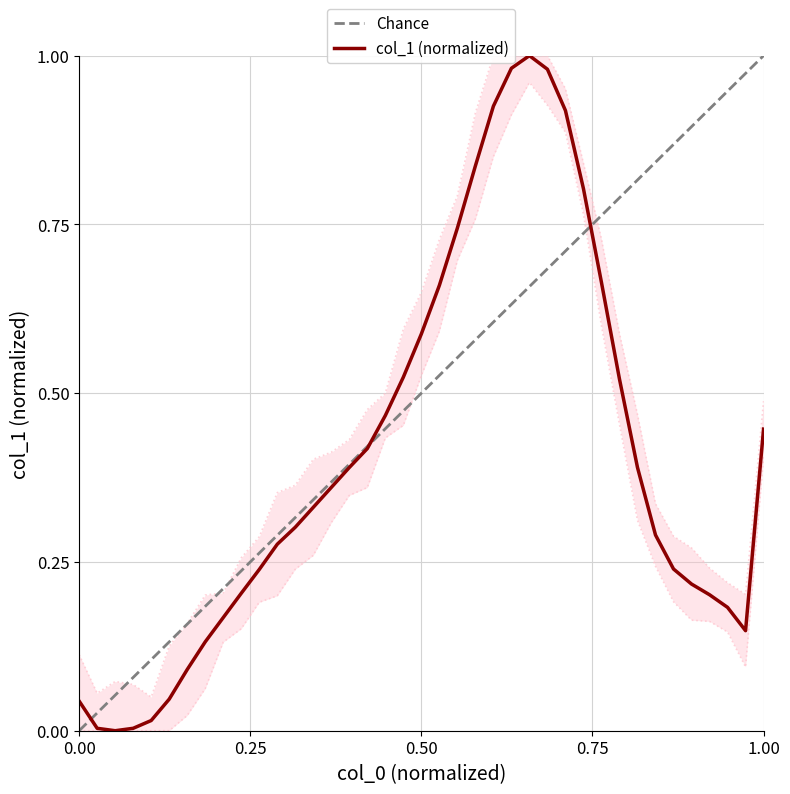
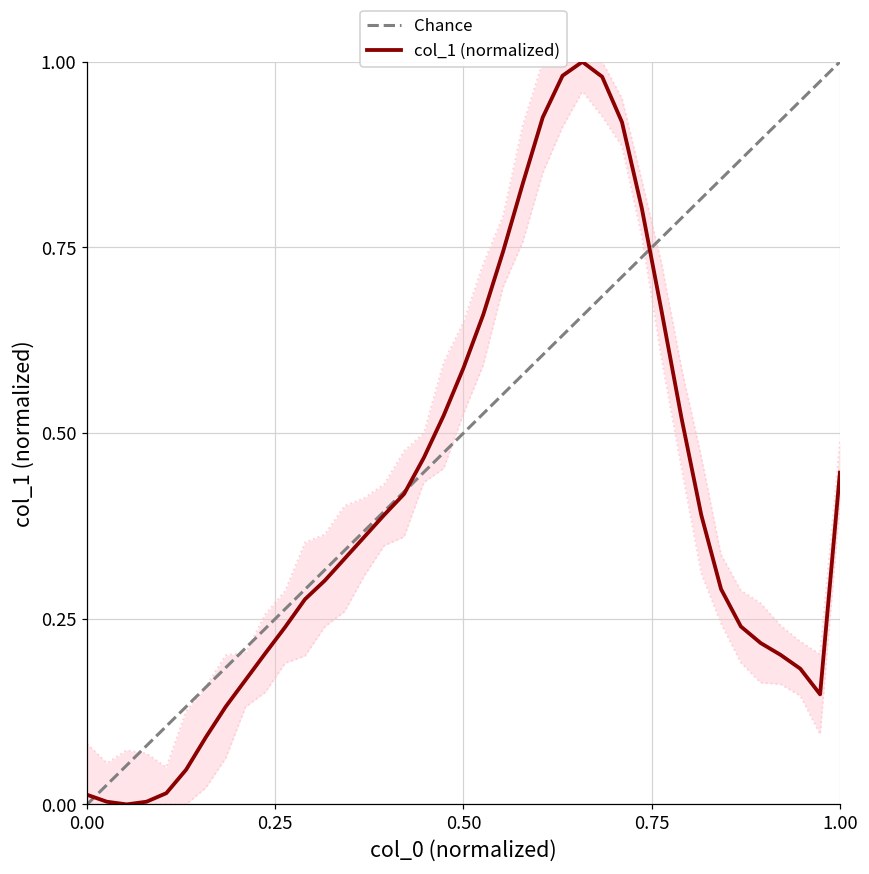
  {
    "Chance": {
      "1.00": 1.00
    },
    "col_1 (normalized)": {
-     "0.00": 0.04,
+     "0.00": 0.01,
      "0.50": 0.59,
      "1.00": 0.45
    }
  }
